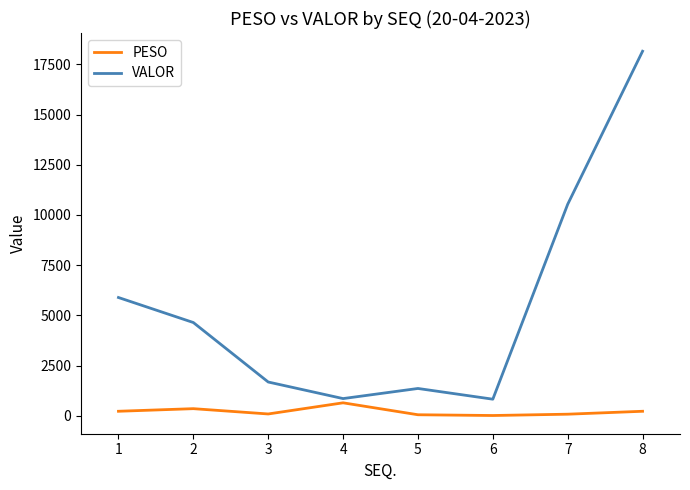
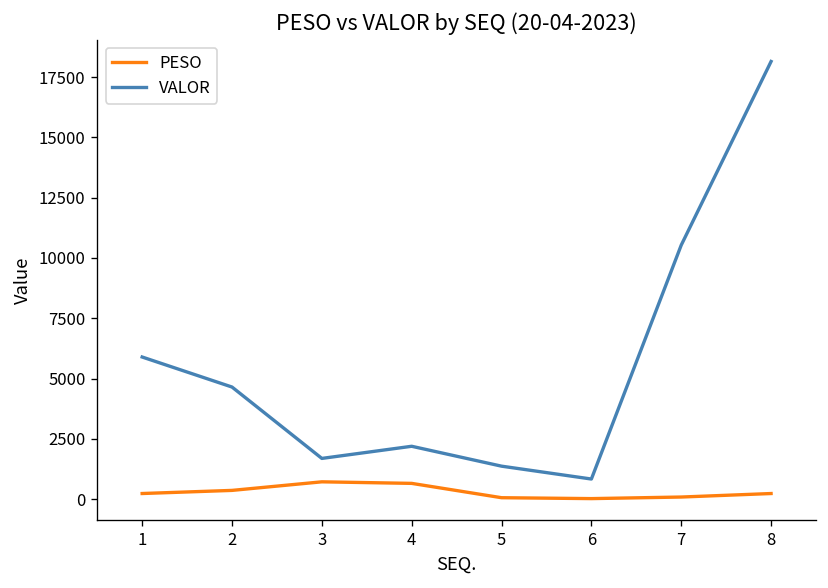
  {
    "PESO": {
      "1": 200,
      "2": 400,
-     "3": 100,
+     "3": 700,
      "4": 700,
      "5": 100,
      "6": 0,
      "7": 100,
      "8": 200
    },
    "VALOR": {
      "1": 5900,
      "2": 4600,
      "3": 1700,
-     "4": 900,
+     "4": 2200,
      "5": 1400,
      "6": 800,
      "7": 10500,
      "8": 18200
    }
  }
